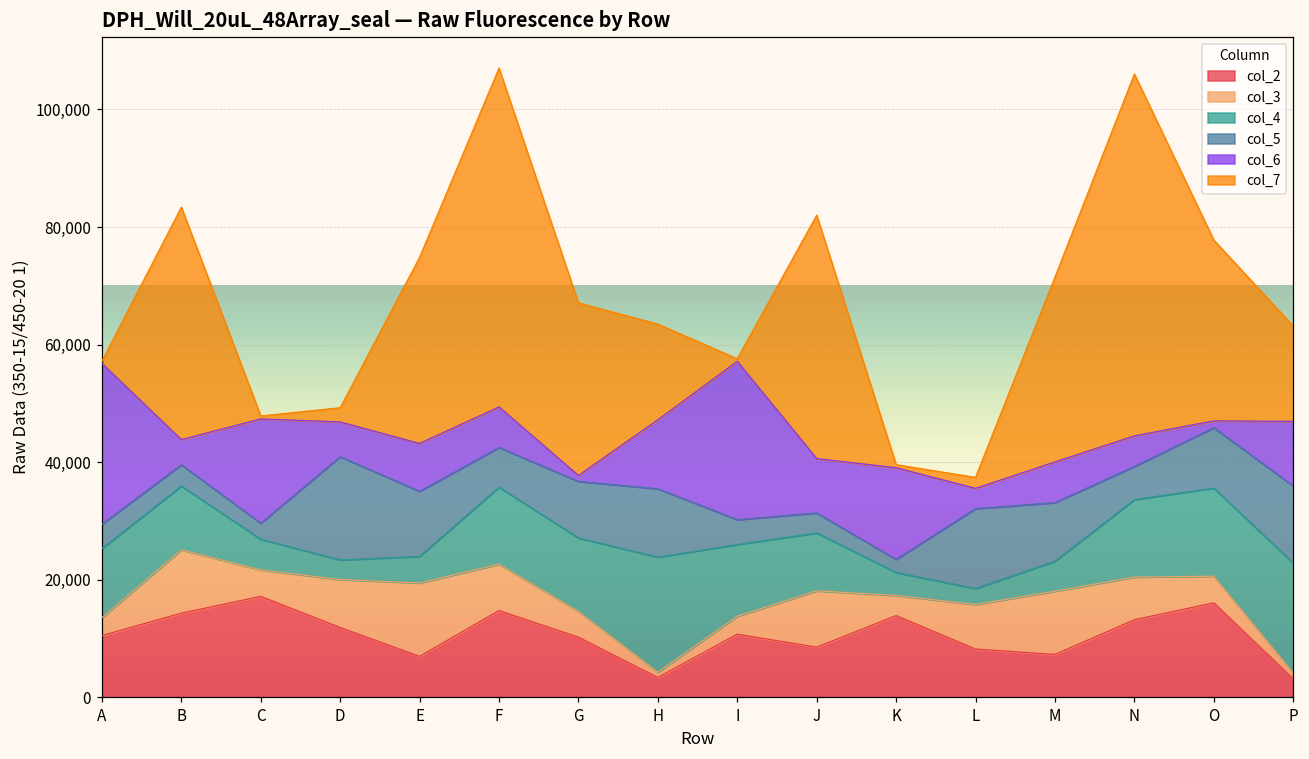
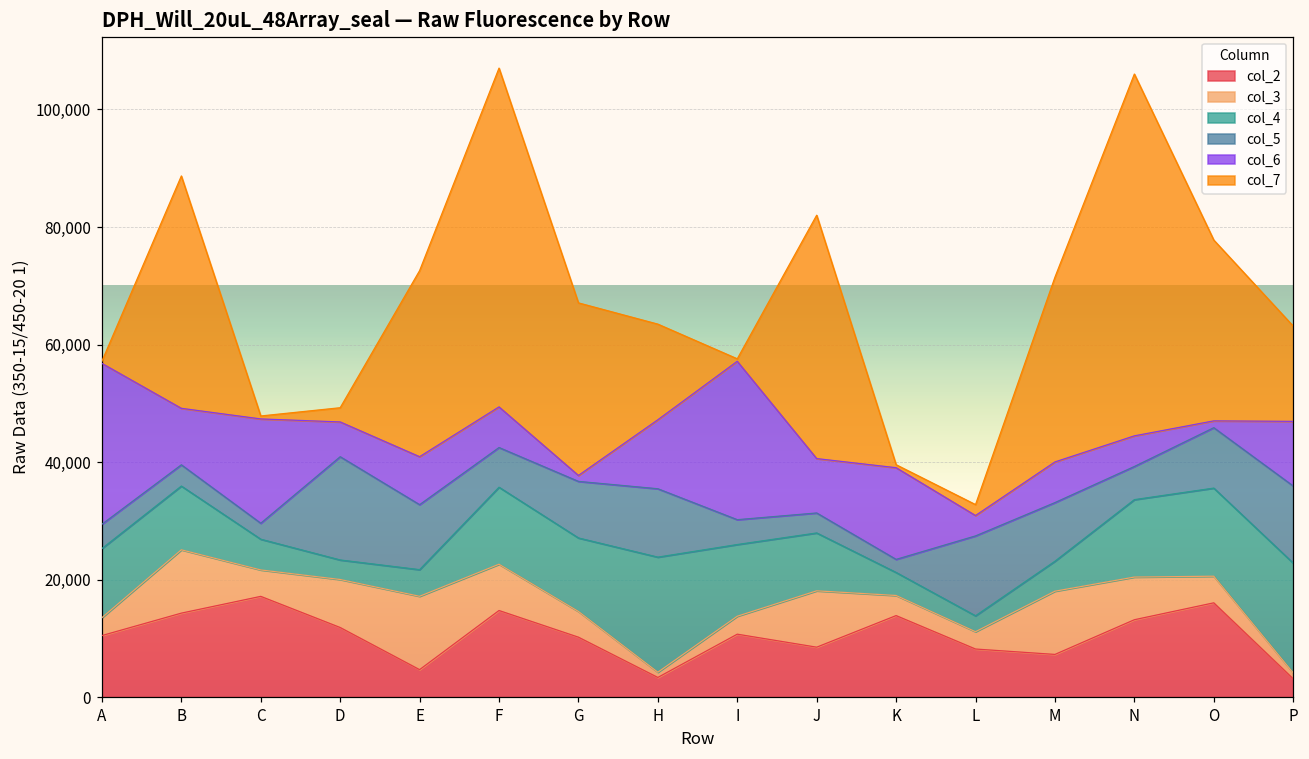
  {
    "col_2": {
      "A": "10,000",
      "B": "14,000",
      "C": "17,000",
      "D": "12,000",
-     "E": "7,000",
+     "E": "5,000",
      "F": "15,000",
      "G": "10,000",
      "H": "3,000",
      "I": "11,000",
      "J": "8,000",
      "K": "14,000",
      "L": "8,000",
      "M": "7,000",
      "N": "13,000",
      "O": "16,000",
      "P": "3,000"
    },
    "col_3": {
      "A": "3,000",
      "B": "11,000",
      "C": "4,000",
      "D": "8,000",
      "E": "12,000",
      "F": "8,000",
      "G": "4,000",
      "H": "1,000",
      "I": "3,000",
      "J": "10,000",
      "K": "3,000",
-     "L": "8,000",
+     "L": "3,000",
      "M": "11,000",
      "N": "7,000",
      "O": "5,000",
      "P": "1,000"
    },
    "col_6": {
-     "B": "4,000",
+     "B": "10,000",
      "C": "18,000",
      "D": "6,000",
      "E": "8,000",
      "F": "7,000",
      "G": "1,000",
      "H": "12,000",
      "J": "9,000",
      "K": "16,000",
      "L": "3,000",
      "M": "7,000",
      "N": "5,000",
      "O": "1,000",
      "P": "11,000"
    },
    "col_7": {
      "B": "40,000",
      "C": "1,000",
      "D": "2,000",
      "E": "32,000",
      "F": "58,000",
      "G": "29,000",
      "H": "16,000",
      "J": "41,000",
      "K": "1,000",
      "L": "2,000",
      "M": "31,000",
      "N": "62,000",
      "O": "31,000",
      "P": "16,000"
    }
  }
